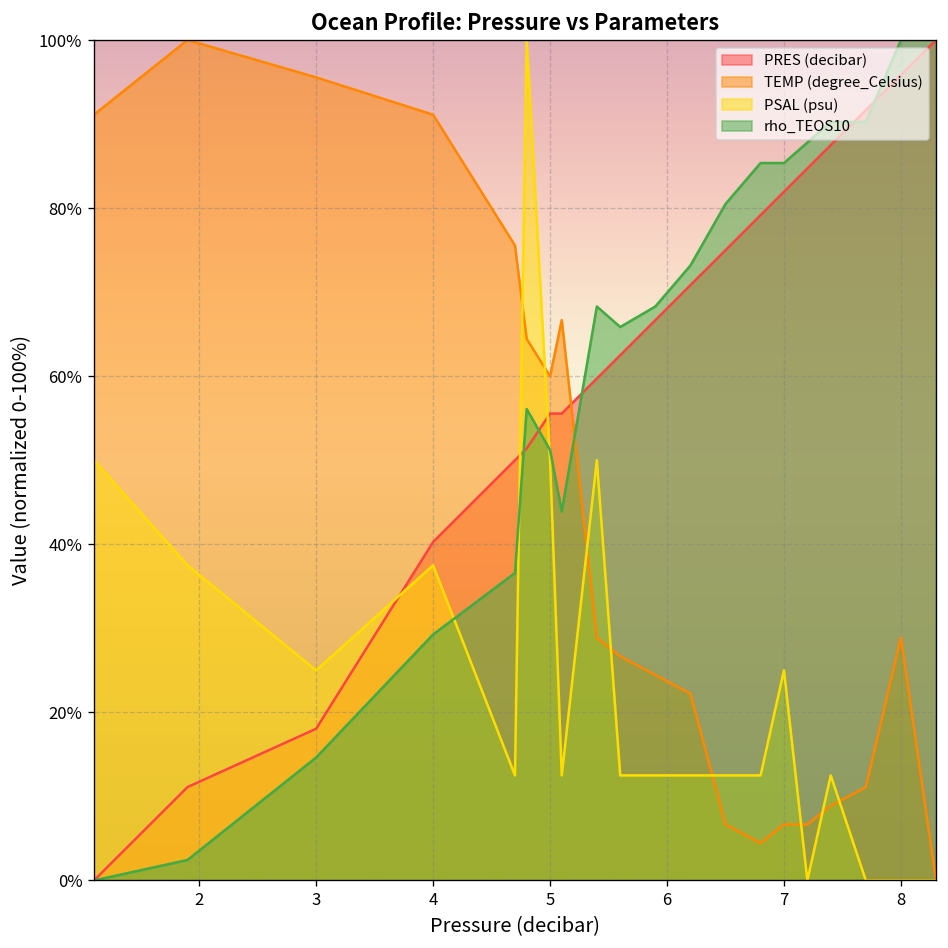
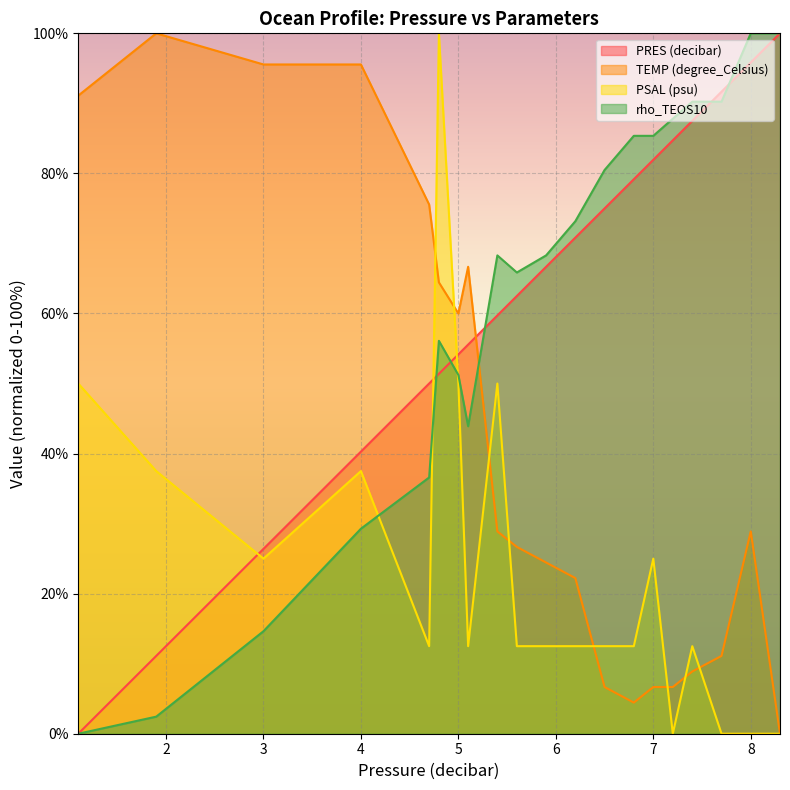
  {
    "PRES (decibar)": {
-     "3": "18%",
+     "3": "26%",
      "4": "40%",
-     "5": "56%",
+     "5": "54%",
      "7": "82%"
    },
    "TEMP (degree_Celsius)": {
      "3": "96%",
-     "4": "91%",
+     "4": "96%",
      "5": "60%",
      "7": "7%",
      "8": "29%"
    },
    "PSAL (psu)": {
      "3": "25%",
      "4": "38%",
      "5": "50%",
      "7": "25%",
      "8": "0%"
    },
    "rho_TEOS10": {
      "3": "15%",
      "4": "29%",
      "5": "51%",
      "7": "85%",
      "8": "100%"
    }
  }
